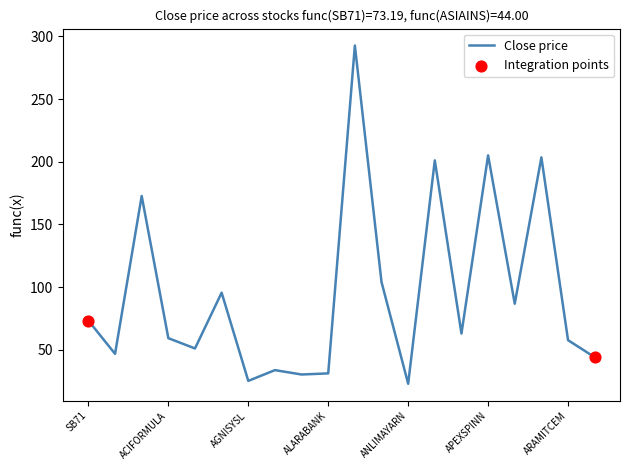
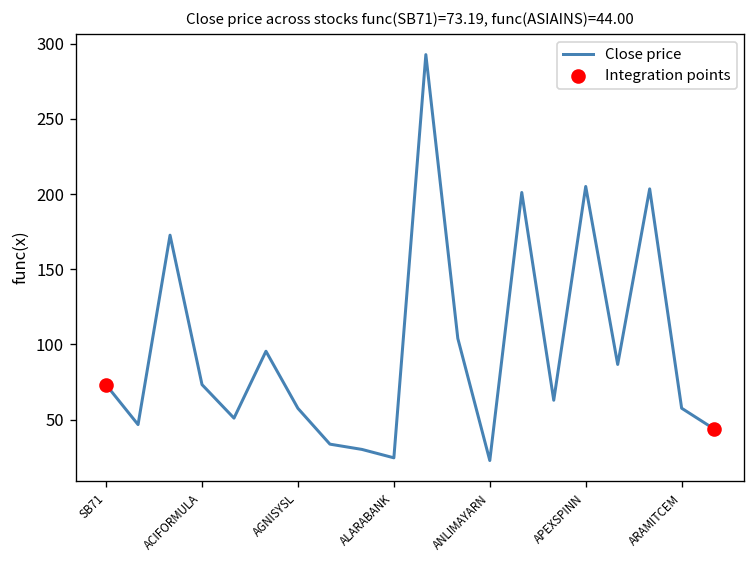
  {
    "Close price": {
-     "ACIFORMULA": 59,
-     "AGNISYSL": 25,
-     "ALARABANK": 31,
+     "ACIFORMULA": 73,
+     "AGNISYSL": 58,
+     "ALARABANK": 25,
      "ANLIMAYARN": 23,
      "APEXSPINN": 205,
      "ARAMITCEM": 58
    }
  }
